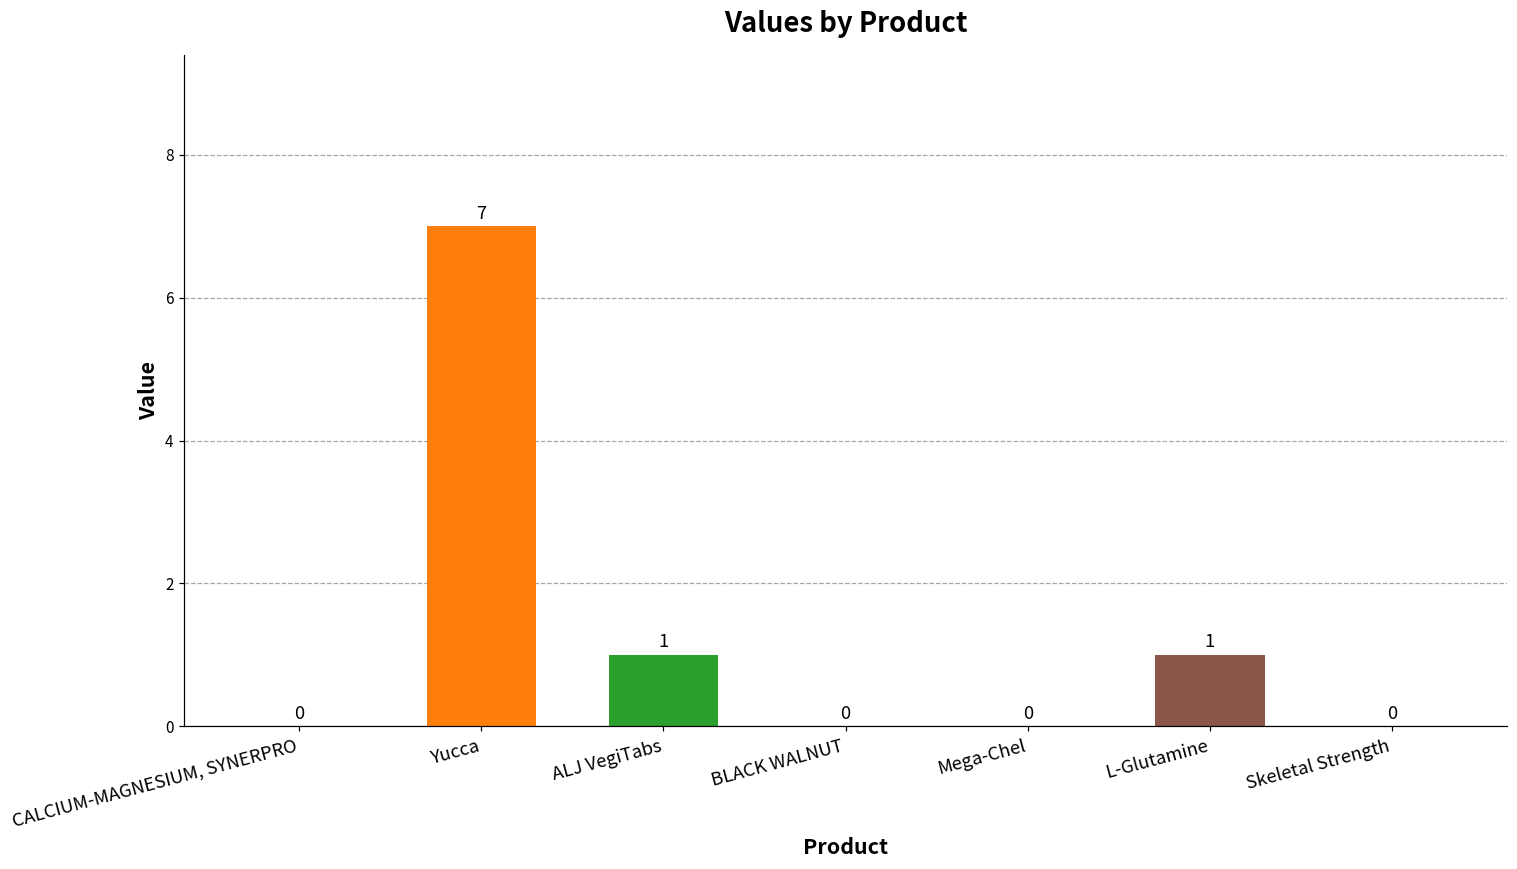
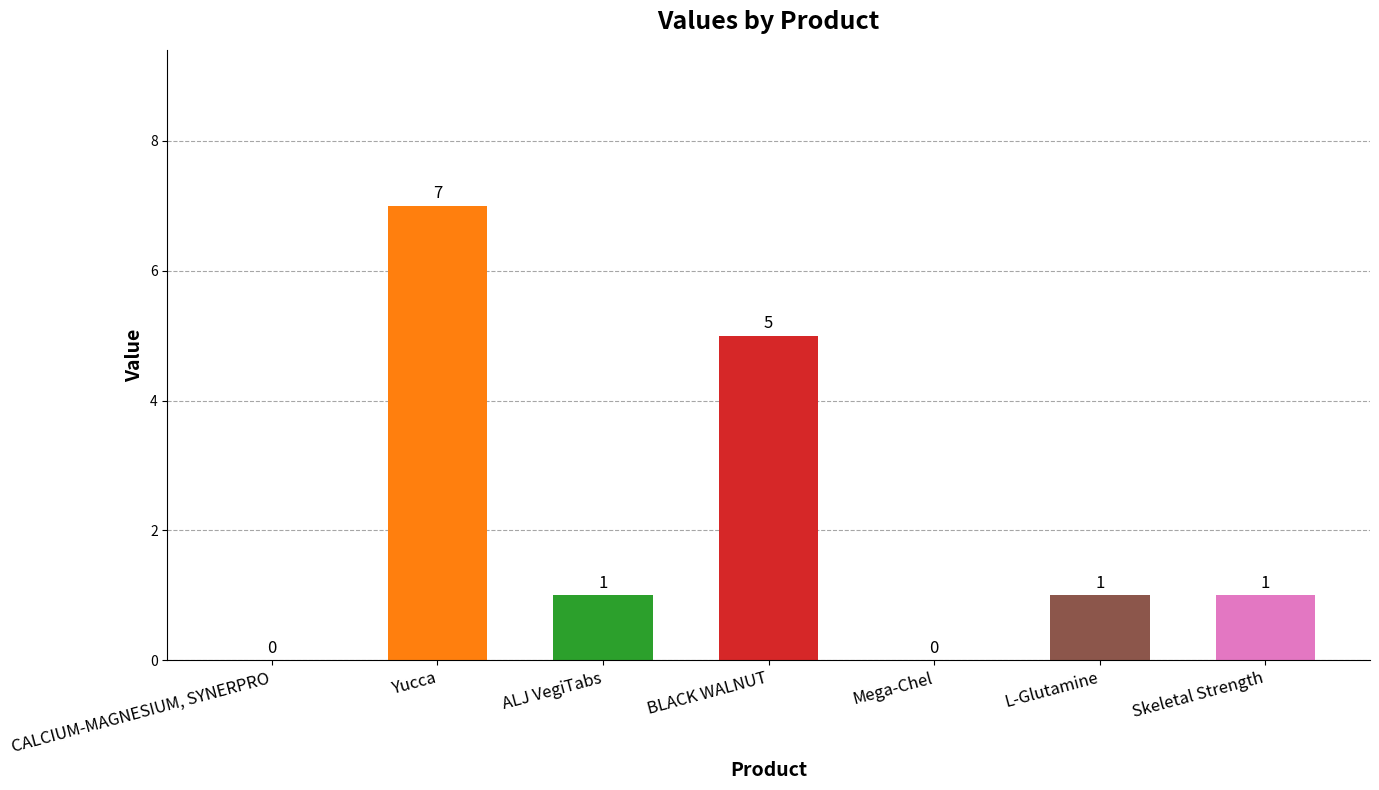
  {
    "CALCIUM-MAGNESIUM, SYNERPRO": 0,
    "Yucca": 7,
    "ALJ VegiTabs": 1,
-   "BLACK WALNUT": 0,
+   "BLACK WALNUT": 5,
    "Mega-Chel": 0,
    "L-Glutamine": 1,
-   "Skeletal Strength": 0
+   "Skeletal Strength": 1
  }
